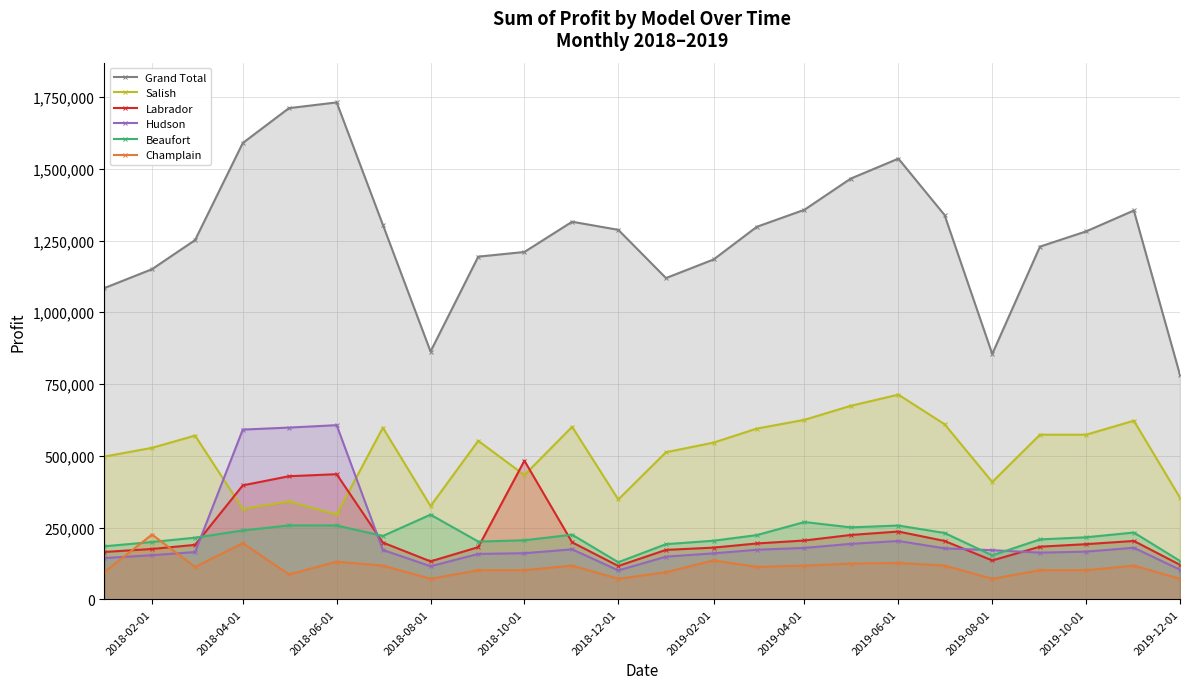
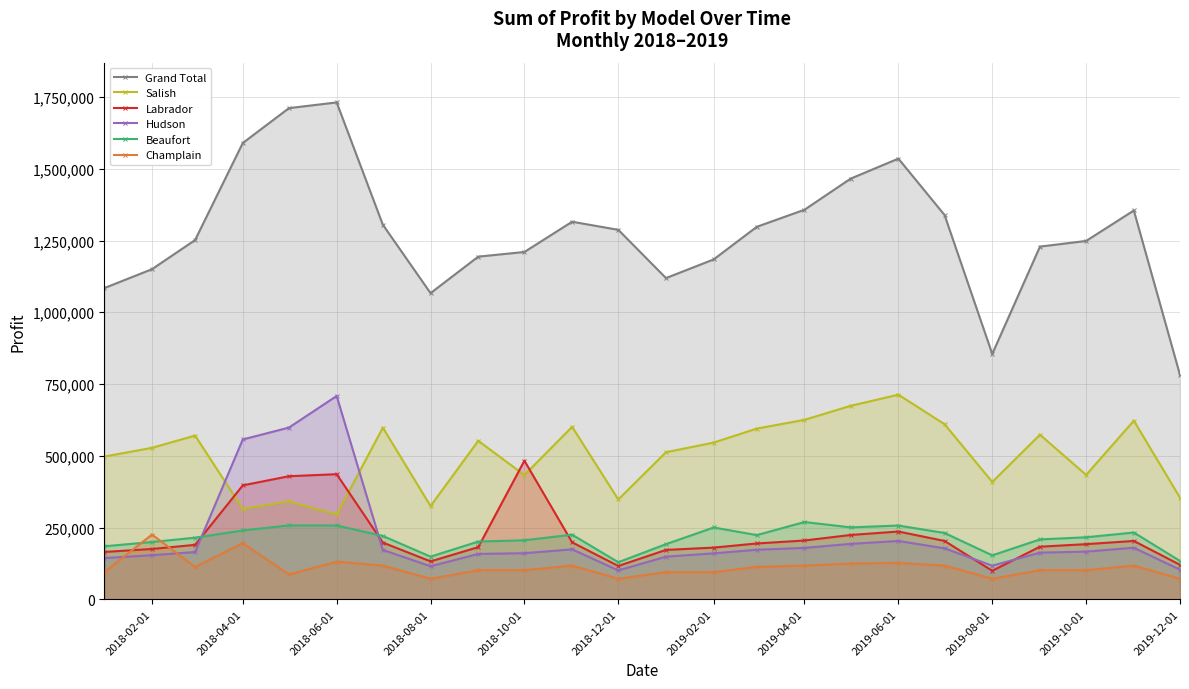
  {
    "Grand Total": {
      "2018-02-01": "1,150,000",
      "2018-04-01": "1,590,000",
      "2018-06-01": "1,730,000",
-     "2018-08-01": "860,000",
+     "2018-08-01": "1,070,000",
      "2018-10-01": "1,210,000",
      "2018-12-01": "1,290,000",
      "2019-02-01": "1,180,000",
      "2019-04-01": "1,360,000",
      "2019-06-01": "1,540,000",
      "2019-08-01": "850,000",
-     "2019-10-01": "1,280,000",
+     "2019-10-01": "1,250,000",
      "2019-12-01": "780,000"
    },
    "Salish": {
      "2018-02-01": "530,000",
      "2018-04-01": "320,000",
      "2018-06-01": "300,000",
      "2018-08-01": "320,000",
      "2018-10-01": "430,000",
      "2018-12-01": "350,000",
      "2019-02-01": "550,000",
      "2019-04-01": "630,000",
      "2019-06-01": "710,000",
      "2019-08-01": "410,000",
-     "2019-10-01": "570,000",
+     "2019-10-01": "430,000",
      "2019-12-01": "350,000"
    },
    "Labrador": {
      "2018-02-01": "180,000",
      "2018-04-01": "400,000",
      "2018-06-01": "440,000",
      "2018-08-01": "130,000",
      "2018-10-01": "480,000",
      "2018-12-01": "120,000",
      "2019-02-01": "180,000",
      "2019-04-01": "200,000",
      "2019-06-01": "240,000",
-     "2019-08-01": "140,000",
+     "2019-08-01": "100,000",
      "2019-10-01": "190,000",
      "2019-12-01": "120,000"
    },
    "Hudson": {
      "2018-02-01": "150,000",
-     "2018-04-01": "590,000",
-     "2018-06-01": "610,000",
+     "2018-04-01": "560,000",
+     "2018-06-01": "710,000",
      "2018-08-01": "120,000",
      "2018-10-01": "160,000",
      "2018-12-01": "100,000",
      "2019-02-01": "160,000",
      "2019-04-01": "180,000",
      "2019-06-01": "200,000",
-     "2019-08-01": "170,000",
+     "2019-08-01": "120,000",
      "2019-10-01": "170,000",
      "2019-12-01": "100,000"
    },
    "Beaufort": {
      "2018-02-01": "200,000",
      "2018-04-01": "240,000",
      "2018-06-01": "260,000",
-     "2018-08-01": "290,000",
+     "2018-08-01": "150,000",
      "2018-10-01": "210,000",
      "2018-12-01": "130,000",
-     "2019-02-01": "200,000",
+     "2019-02-01": "250,000",
      "2019-04-01": "270,000",
      "2019-06-01": "260,000",
      "2019-08-01": "150,000",
      "2019-10-01": "220,000",
      "2019-12-01": "130,000"
    },
    "Champlain": {
      "2018-02-01": "230,000",
      "2018-04-01": "200,000",
      "2018-06-01": "130,000",
      "2018-08-01": "70,000",
      "2018-10-01": "100,000",
      "2018-12-01": "70,000",
-     "2019-02-01": "140,000",
+     "2019-02-01": "90,000",
      "2019-04-01": "120,000",
      "2019-06-01": "130,000",
      "2019-08-01": "70,000",
      "2019-10-01": "100,000",
      "2019-12-01": "70,000"
    }
  }
